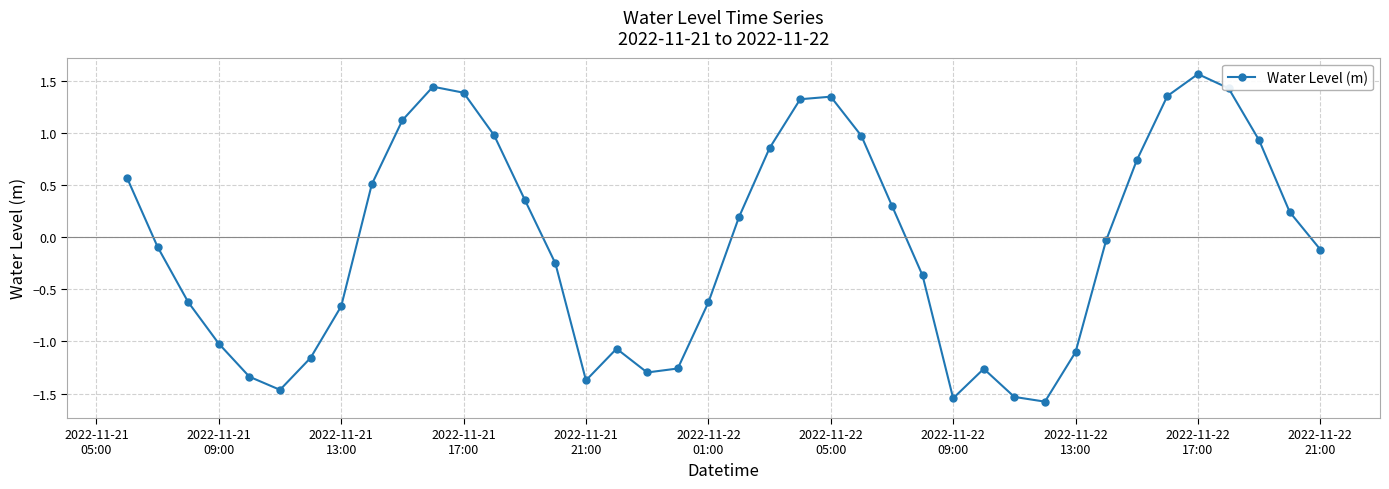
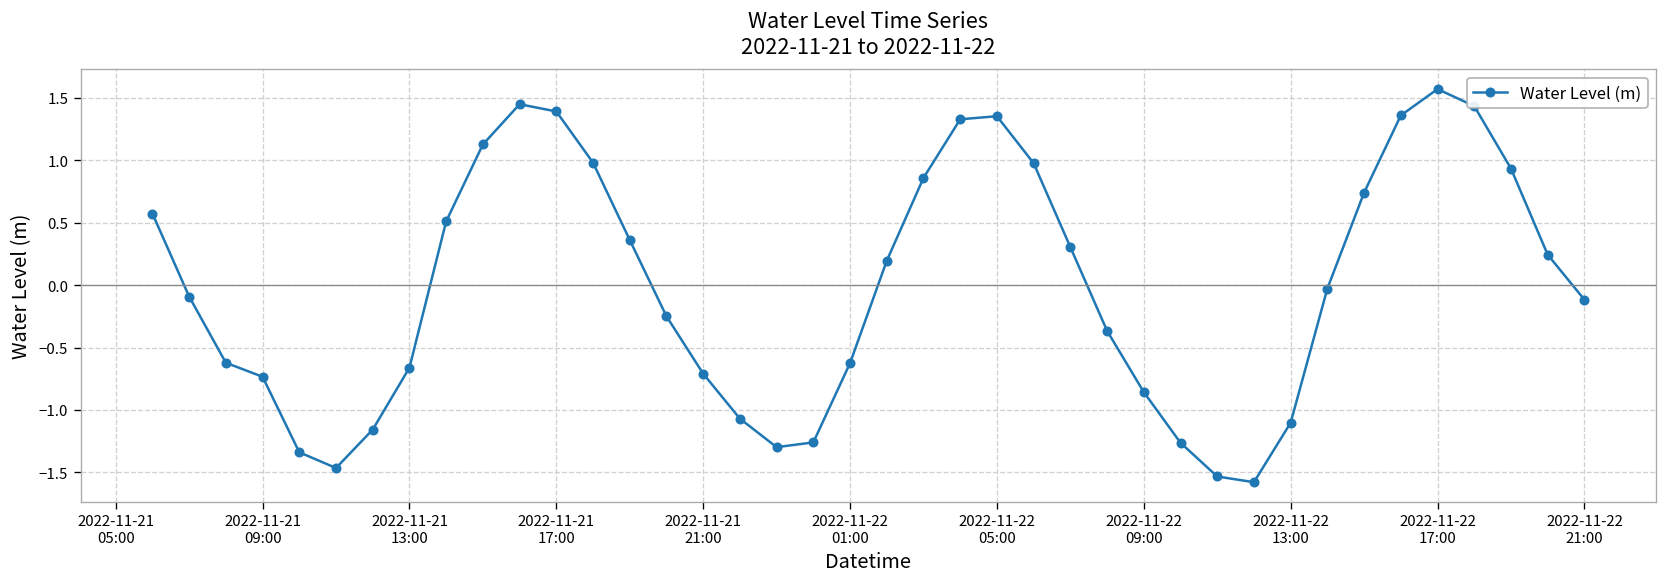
  {
-   "2022-11-21 09:00": -1.02,
+   "2022-11-21 09:00": -0.73,
    "2022-11-21 13:00": -0.66,
    "2022-11-21 17:00": 1.39,
-   "2022-11-21 21:00": -1.37,
+   "2022-11-21 21:00": -0.71,
    "2022-11-22 01:00": -0.62,
    "2022-11-22 05:00": 1.35,
-   "2022-11-22 09:00": -1.55,
+   "2022-11-22 09:00": -0.86,
    "2022-11-22 13:00": -1.10,
    "2022-11-22 17:00": 1.57,
    "2022-11-22 21:00": -0.12
  }
